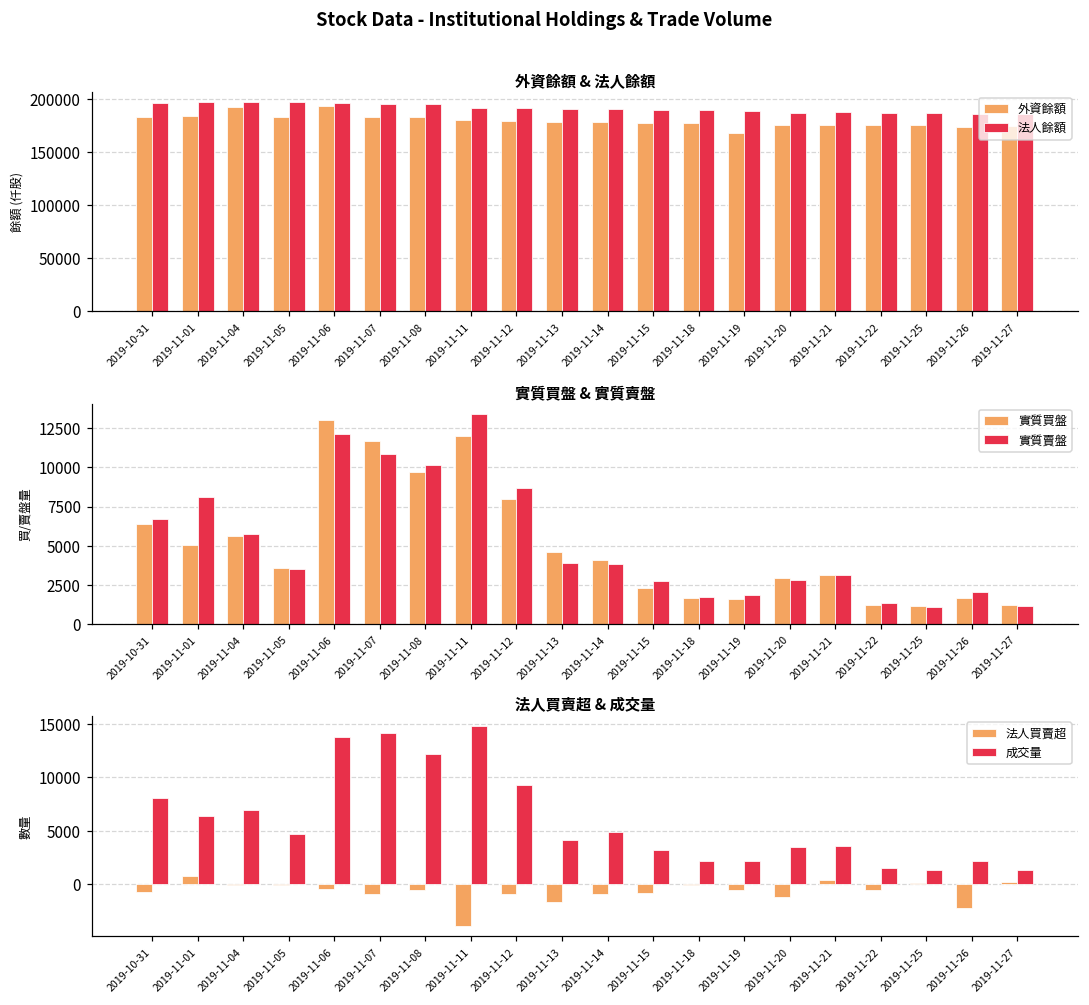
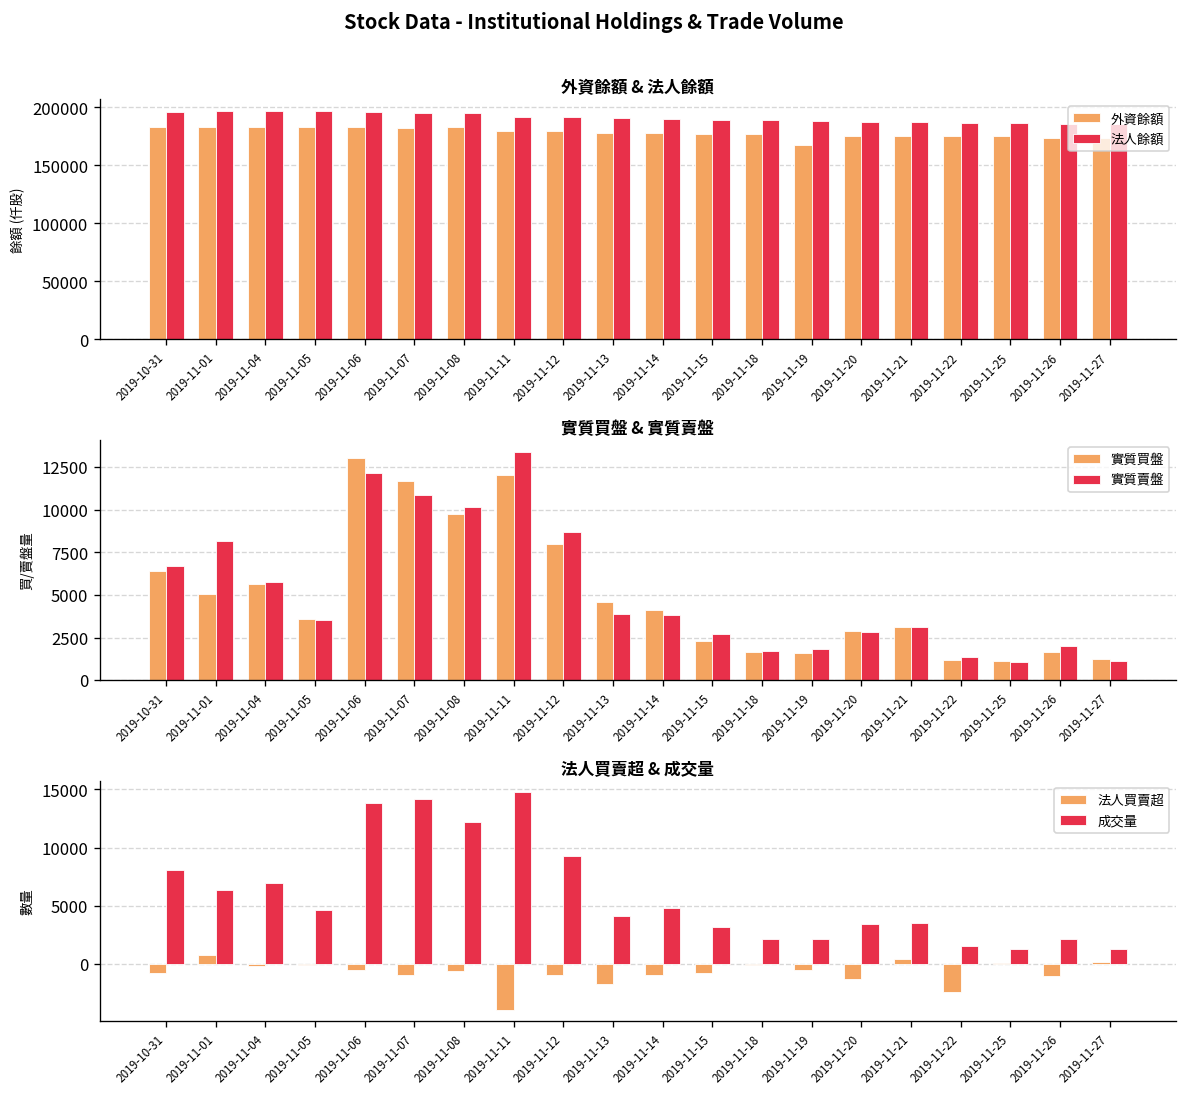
  {
    "外資餘額 & 法人餘額": {
      "外資餘額": {
        "2019-10-31": 180000,
        "2019-11-01": 180000,
-       "2019-11-04": 190000,
+       "2019-11-04": 180000,
        "2019-11-05": 180000,
-       "2019-11-06": 190000,
+       "2019-11-06": 180000,
        "2019-11-07": 180000,
        "2019-11-08": 180000,
        "2019-11-11": 180000,
        "2019-11-12": 180000,
        "2019-11-13": 180000,
        "2019-11-14": 180000,
        "2019-11-15": 180000,
        "2019-11-18": 180000,
        "2019-11-19": 170000,
        "2019-11-20": 180000,
        "2019-11-21": 180000,
        "2019-11-22": 170000,
        "2019-11-25": 170000,
        "2019-11-26": 170000
      },
      "法人餘額": {
        "2019-10-31": 200000,
        "2019-11-01": 200000,
        "2019-11-04": 200000,
        "2019-11-05": 200000,
        "2019-11-06": 200000,
        "2019-11-07": 200000,
        "2019-11-08": 200000,
        "2019-11-11": 190000,
        "2019-11-12": 190000,
        "2019-11-13": 190000,
        "2019-11-14": 190000,
        "2019-11-15": 190000,
        "2019-11-18": 190000,
        "2019-11-19": 190000,
        "2019-11-20": 190000,
        "2019-11-21": 190000,
        "2019-11-22": 190000,
        "2019-11-25": 190000
      }
    },
    "實質買盤 & 實質賣盤": {
      "實質買盤": {
        "2019-10-31": 6400,
        "2019-11-01": 5000,
        "2019-11-04": 5600,
        "2019-11-05": 3600,
        "2019-11-06": 13000,
        "2019-11-07": 11700,
        "2019-11-08": 9700,
        "2019-11-11": 12000,
        "2019-11-12": 8000,
        "2019-11-13": 4600,
        "2019-11-14": 4100,
        "2019-11-15": 2300,
        "2019-11-18": 1600,
        "2019-11-19": 1600,
        "2019-11-20": 2900,
        "2019-11-21": 3100,
        "2019-11-22": 1200,
        "2019-11-25": 1100,
        "2019-11-26": 1700,
        "2019-11-27": 1200
      },
      "實質賣盤": {
        "2019-10-31": 6700,
        "2019-11-01": 8100,
        "2019-11-04": 5700,
        "2019-11-05": 3500,
        "2019-11-06": 12100,
        "2019-11-07": 10900,
        "2019-11-08": 10100,
        "2019-11-11": 13400,
        "2019-11-12": 8700,
        "2019-11-13": 3900,
        "2019-11-14": 3800,
        "2019-11-15": 2700,
        "2019-11-18": 1700,
        "2019-11-19": 1900,
        "2019-11-20": 2800,
        "2019-11-21": 3100,
        "2019-11-22": 1400,
        "2019-11-25": 1100,
        "2019-11-26": 2000,
        "2019-11-27": 1100
      }
    },
    "法人買賣超 & 成交量": {
      "法人買賣超": {
        "2019-10-31": -1000,
        "2019-11-01": 1000,
        "2019-11-06": 0,
        "2019-11-07": -1000,
        "2019-11-08": -1000,
        "2019-11-11": -4000,
        "2019-11-12": -1000,
        "2019-11-13": -2000,
        "2019-11-14": -1000,
        "2019-11-15": -1000,
        "2019-11-19": -1000,
        "2019-11-20": -1000,
        "2019-11-21": 0,
-       "2019-11-22": -1000,
-       "2019-11-26": -2000
+       "2019-11-22": -2000,
+       "2019-11-26": -1000
      },
      "成交量": {
        "2019-10-31": 8000,
        "2019-11-01": 6000,
        "2019-11-04": 7000,
        "2019-11-05": 5000,
        "2019-11-06": 14000,
        "2019-11-07": 14000,
        "2019-11-08": 12000,
        "2019-11-11": 15000,
        "2019-11-12": 9000,
        "2019-11-13": 4000,
        "2019-11-14": 5000,
        "2019-11-15": 3000,
        "2019-11-18": 2000,
        "2019-11-19": 2000,
        "2019-11-20": 3000,
        "2019-11-21": 4000,
        "2019-11-22": 2000,
        "2019-11-25": 1000,
        "2019-11-26": 2000,
        "2019-11-27": 1000
      }
    }
  }
